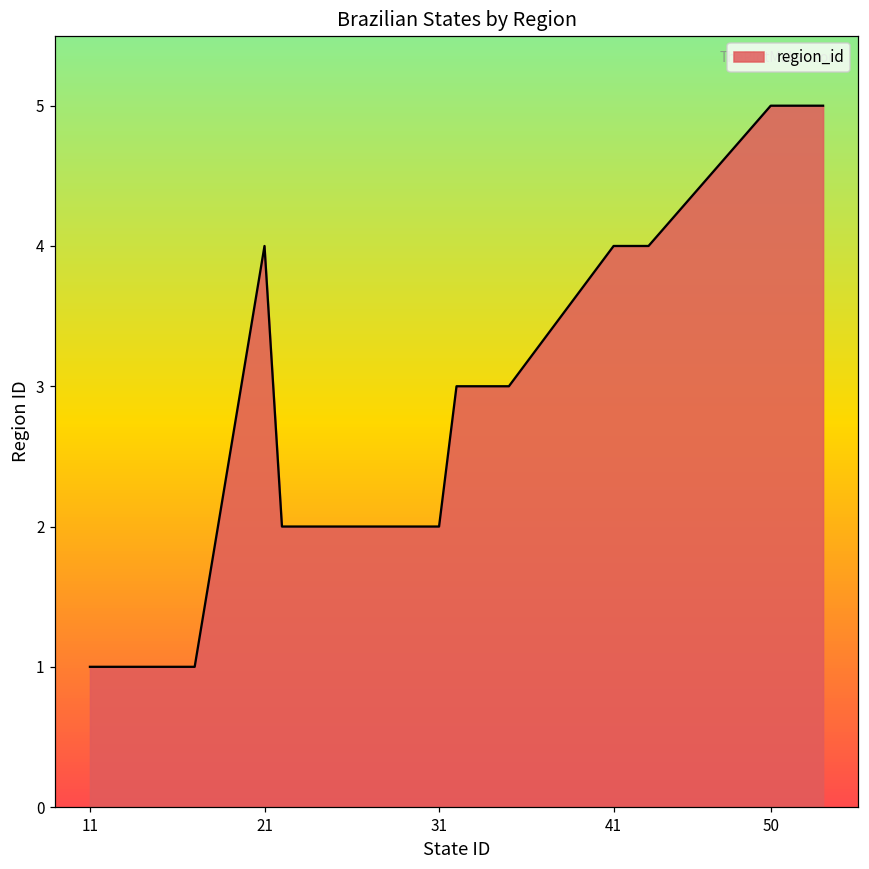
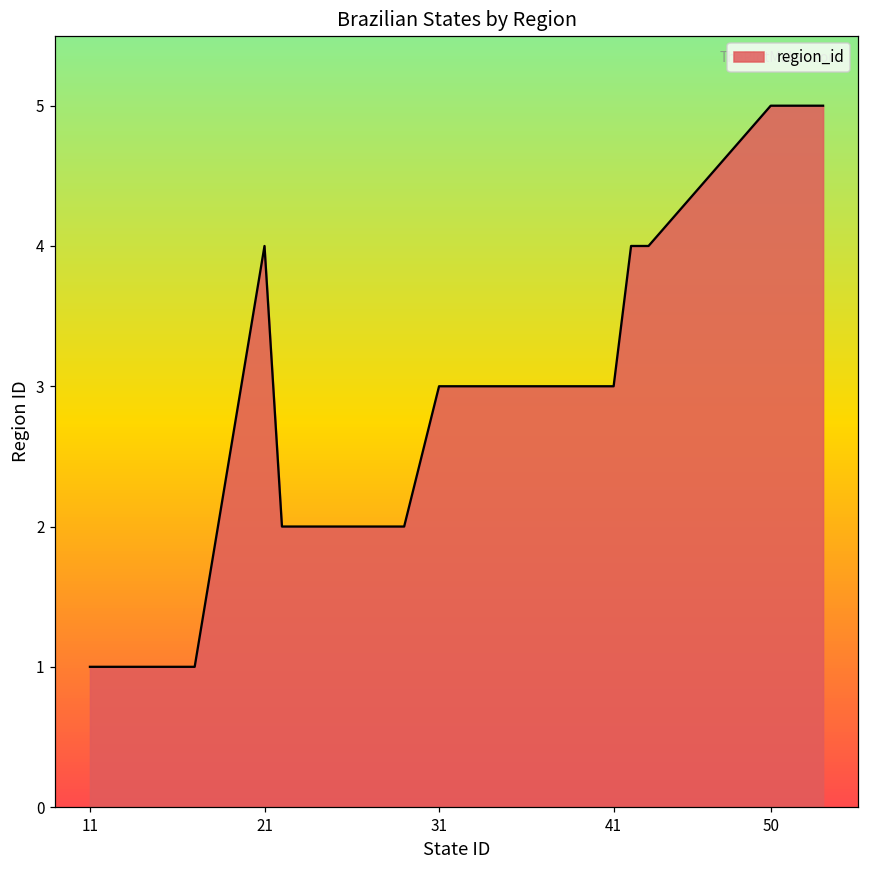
  {
    "11": 1,
    "21": 4,
-   "31": 2,
-   "41": 4,
+   "31": 3,
+   "41": 3,
    "50": 5
  }
